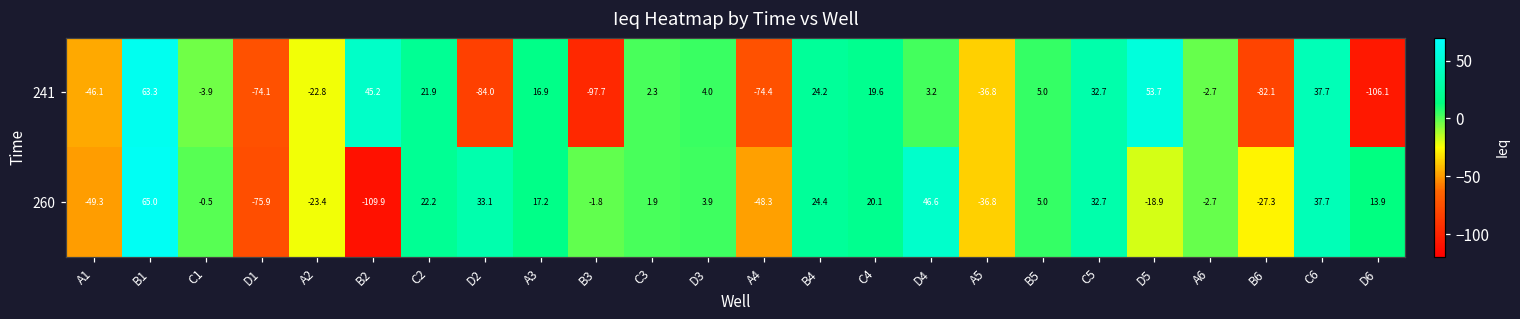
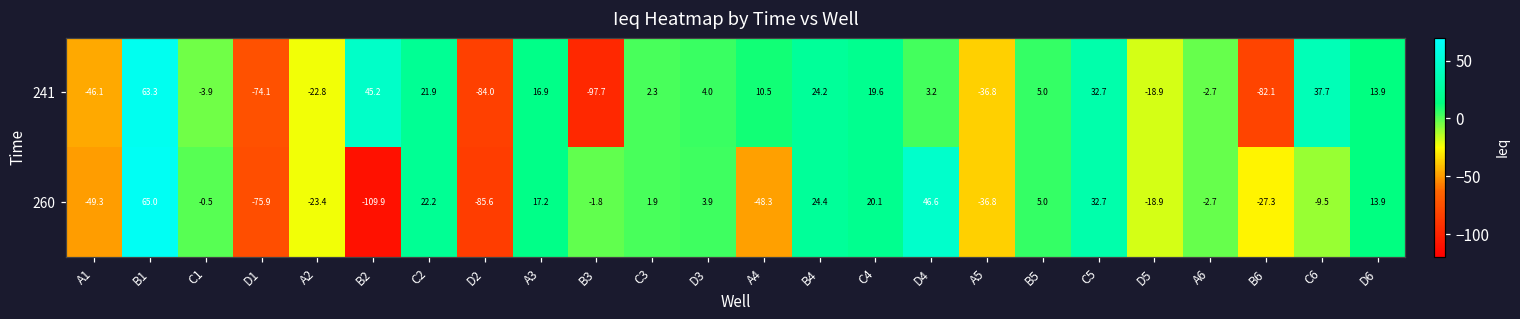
  {
    "241": {
      "A1": -46.1,
      "B1": 63.3,
      "C1": -3.9,
      "D1": -74.1,
      "A2": -22.8,
      "B2": 45.2,
      "C2": 21.9,
      "D2": -84.0,
      "A3": 16.9,
      "B3": -97.7,
      "C3": 2.3,
      "D3": 4.0,
-     "A4": -74.4,
+     "A4": 10.5,
      "B4": 24.2,
      "C4": 19.6,
      "D4": 3.2,
      "A5": -36.8,
      "B5": 5.0,
      "C5": 32.7,
-     "D5": 53.7,
+     "D5": -18.9,
      "A6": -2.7,
      "B6": -82.1,
      "C6": 37.7,
-     "D6": -106.1
+     "D6": 13.9
    },
    "260": {
      "A1": -49.3,
      "B1": 65.0,
      "C1": -0.5,
      "D1": -75.9,
      "A2": -23.4,
      "B2": -109.9,
      "C2": 22.2,
-     "D2": 33.1,
+     "D2": -85.6,
      "A3": 17.2,
      "B3": -1.8,
      "C3": 1.9,
      "D3": 3.9,
      "A4": -48.3,
      "B4": 24.4,
      "C4": 20.1,
      "D4": 46.6,
      "A5": -36.8,
      "B5": 5.0,
      "C5": 32.7,
      "D5": -18.9,
      "A6": -2.7,
      "B6": -27.3,
-     "C6": 37.7,
+     "C6": -9.5,
      "D6": 13.9
    }
  }
